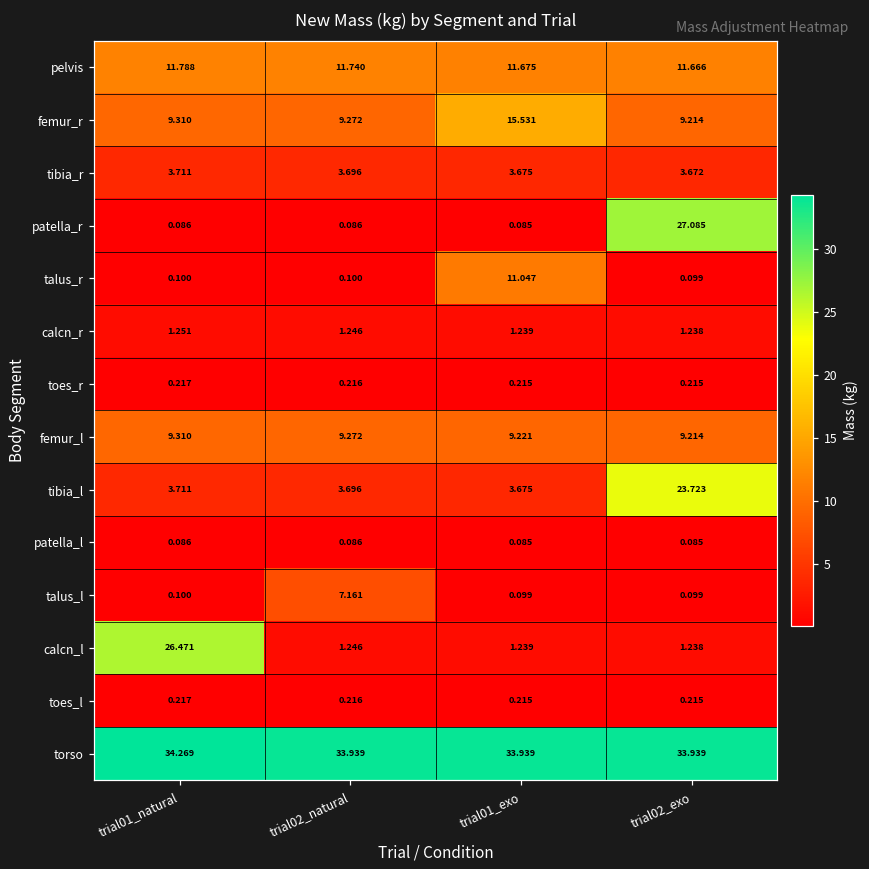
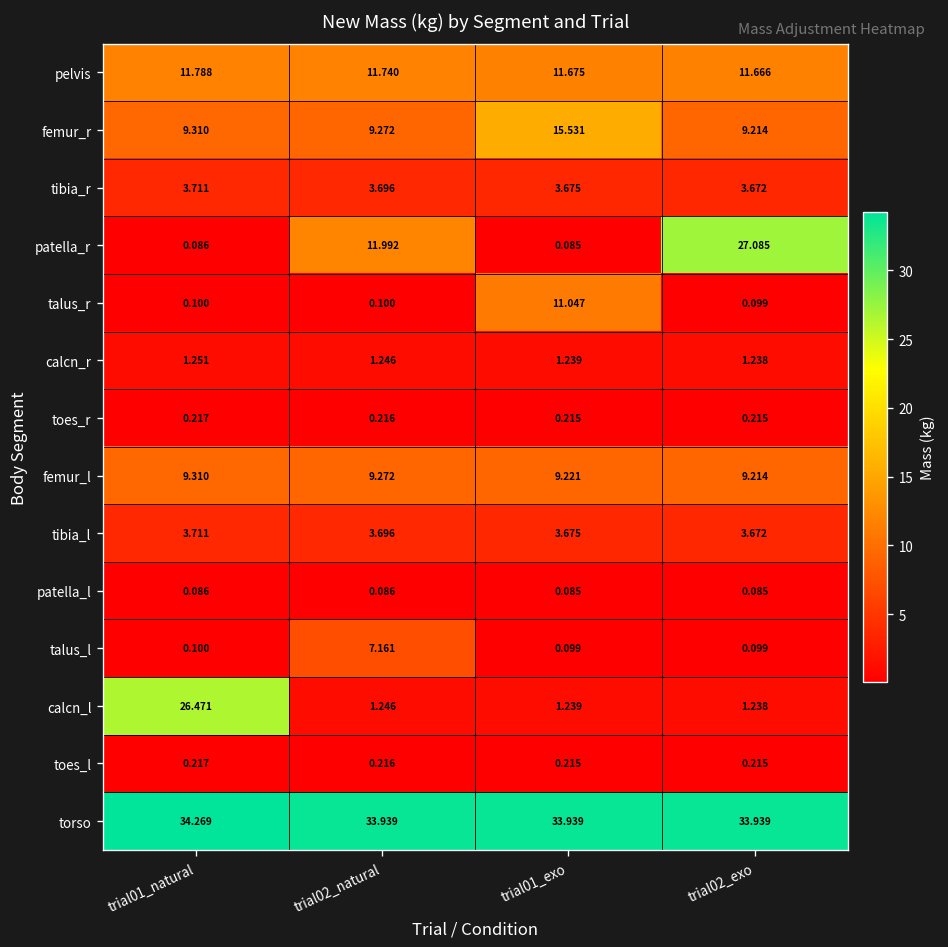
  {
    "pelvis": {
      "trial01_natural": 11.788,
      "trial02_natural": 11.740,
      "trial01_exo": 11.675,
      "trial02_exo": 11.666
    },
    "femur_r": {
      "trial01_natural": 9.310,
      "trial02_natural": 9.272,
      "trial01_exo": 15.531,
      "trial02_exo": 9.214
    },
    "tibia_r": {
      "trial01_natural": 3.711,
      "trial02_natural": 3.696,
      "trial01_exo": 3.675,
      "trial02_exo": 3.672
    },
    "patella_r": {
      "trial01_natural": 0.086,
-     "trial02_natural": 0.086,
+     "trial02_natural": 11.992,
      "trial01_exo": 0.085,
      "trial02_exo": 27.085
    },
    "talus_r": {
      "trial01_natural": 0.100,
      "trial02_natural": 0.100,
      "trial01_exo": 11.047,
      "trial02_exo": 0.099
    },
    "calcn_r": {
      "trial01_natural": 1.251,
      "trial02_natural": 1.246,
      "trial01_exo": 1.239,
      "trial02_exo": 1.238
    },
    "toes_r": {
      "trial01_natural": 0.217,
      "trial02_natural": 0.216,
      "trial01_exo": 0.215,
      "trial02_exo": 0.215
    },
    "femur_l": {
      "trial01_natural": 9.310,
      "trial02_natural": 9.272,
      "trial01_exo": 9.221,
      "trial02_exo": 9.214
    },
    "tibia_l": {
      "trial01_natural": 3.711,
      "trial02_natural": 3.696,
      "trial01_exo": 3.675,
-     "trial02_exo": 23.723
+     "trial02_exo": 3.672
    },
    "patella_l": {
      "trial01_natural": 0.086,
      "trial02_natural": 0.086,
      "trial01_exo": 0.085,
      "trial02_exo": 0.085
    },
    "talus_l": {
      "trial01_natural": 0.100,
      "trial02_natural": 7.161,
      "trial01_exo": 0.099,
      "trial02_exo": 0.099
    },
    "calcn_l": {
      "trial01_natural": 26.471,
      "trial02_natural": 1.246,
      "trial01_exo": 1.239,
      "trial02_exo": 1.238
    },
    "toes_l": {
      "trial01_natural": 0.217,
      "trial02_natural": 0.216,
      "trial01_exo": 0.215,
      "trial02_exo": 0.215
    },
    "torso": {
      "trial01_natural": 34.269,
      "trial02_natural": 33.939,
      "trial01_exo": 33.939,
      "trial02_exo": 33.939
    }
  }
